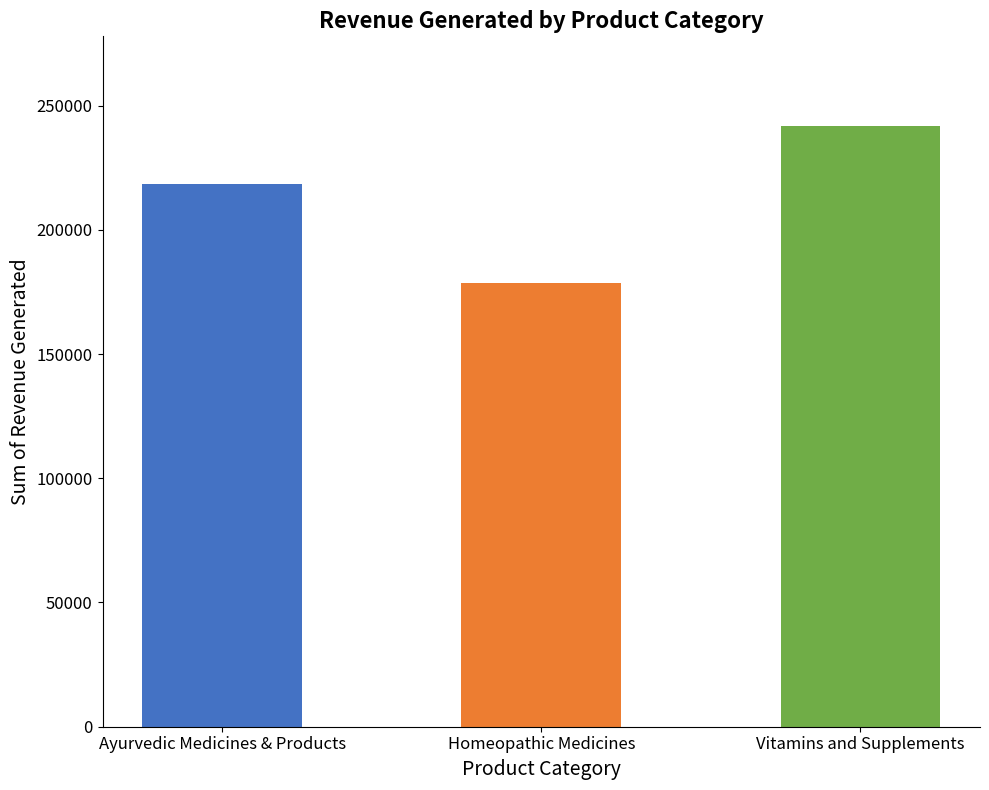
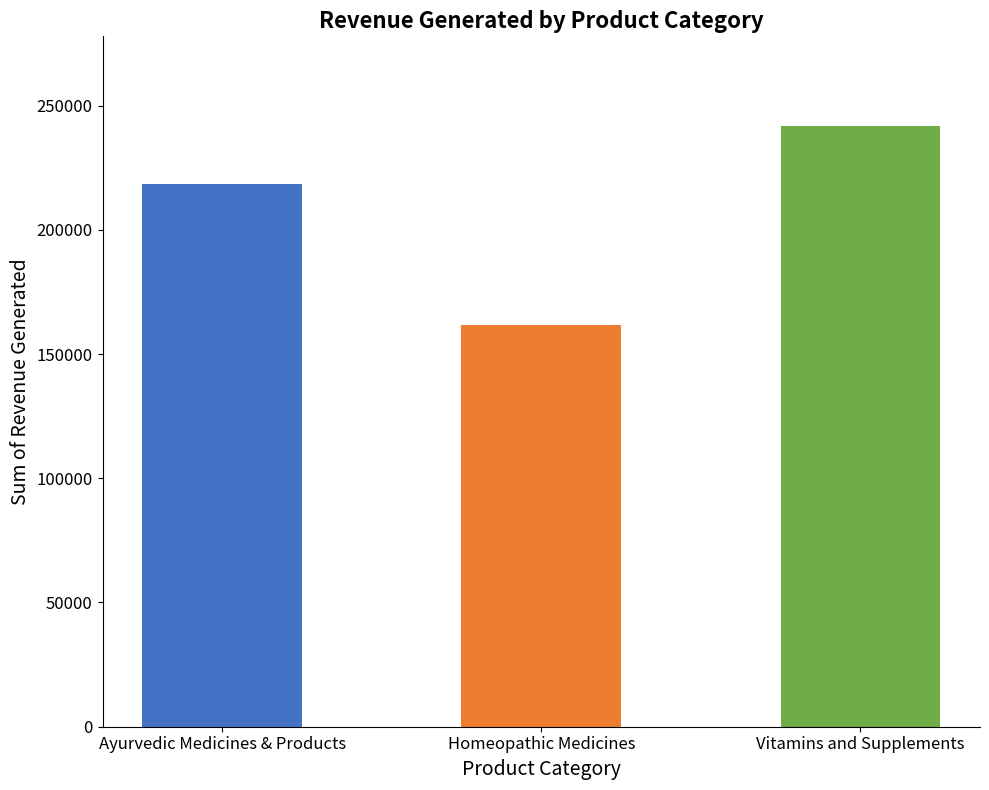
  {
    "Ayurvedic Medicines & Products": 219000,
-   "Homeopathic Medicines": 179000,
+   "Homeopathic Medicines": 162000,
    "Vitamins and Supplements": 242000
  }
